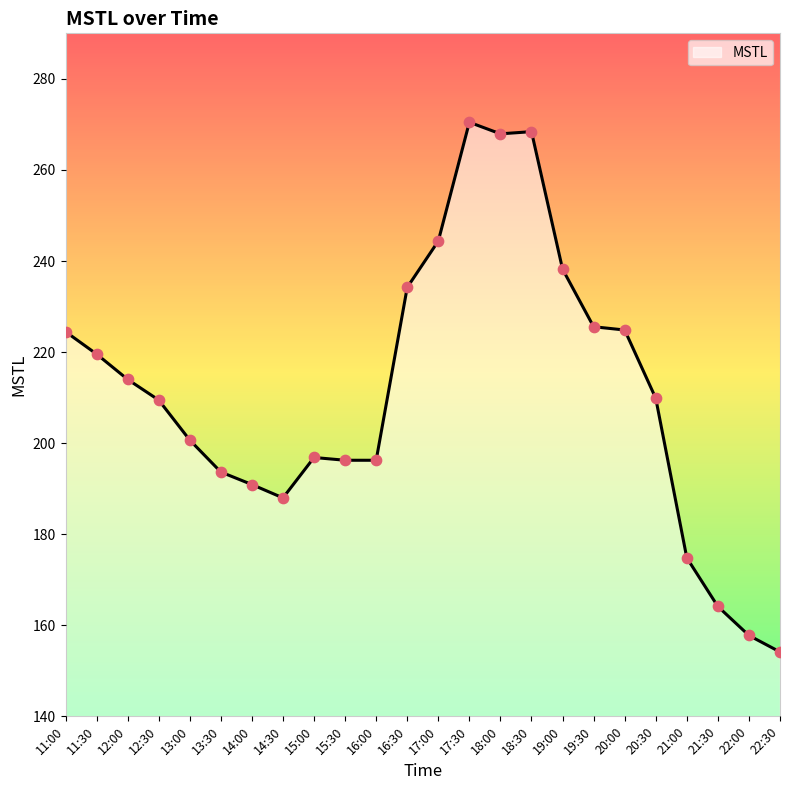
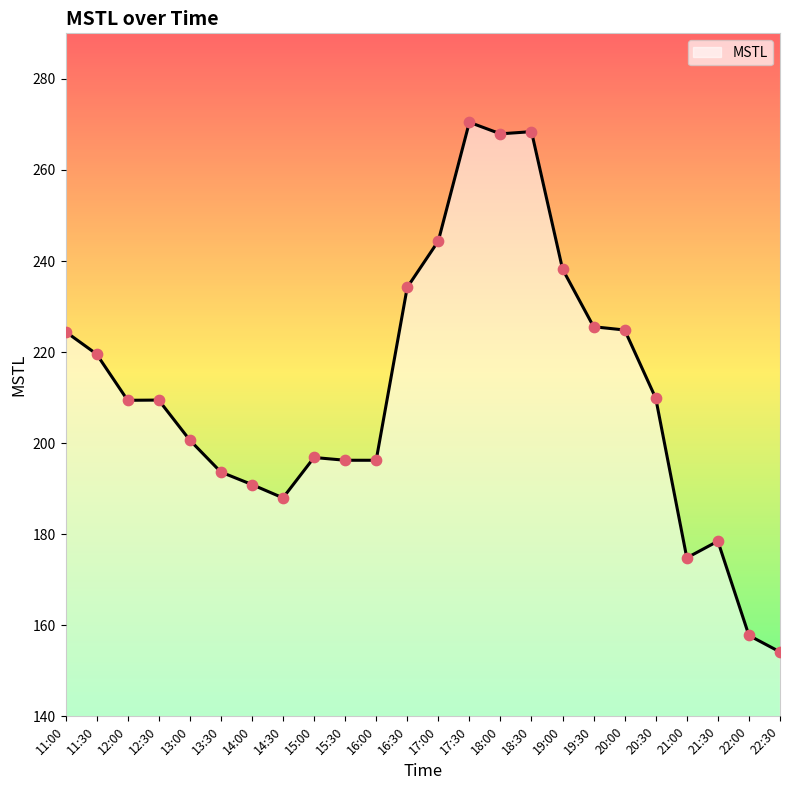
  {
    "11:00": 224,
    "11:30": 220,
-   "12:00": 214,
+   "12:00": 209,
    "12:30": 209,
    "13:00": 201,
    "13:30": 194,
    "14:00": 191,
    "14:30": 188,
    "15:00": 197,
    "15:30": 196,
    "16:00": 196,
    "16:30": 234,
    "17:00": 244,
    "17:30": 270,
    "18:00": 268,
    "18:30": 268,
    "19:00": 238,
    "19:30": 226,
    "20:00": 225,
    "20:30": 210,
    "21:00": 175,
-   "21:30": 164,
+   "21:30": 178,
    "22:00": 158,
    "22:30": 154
  }
